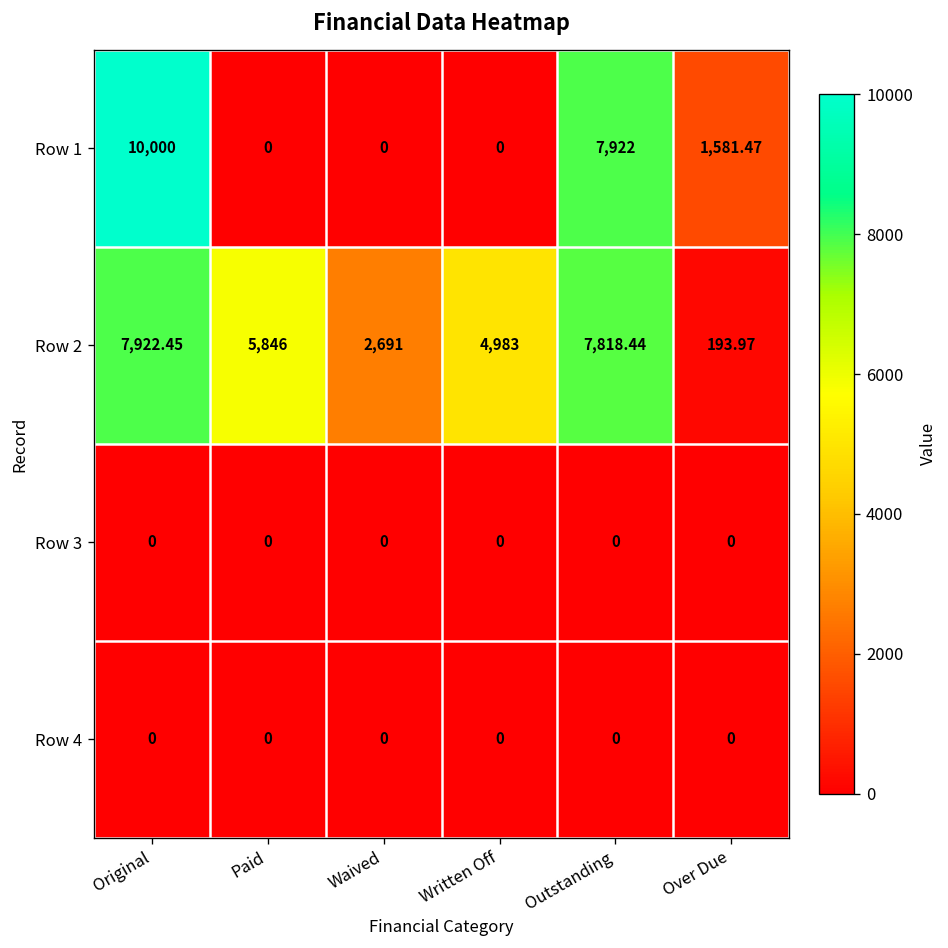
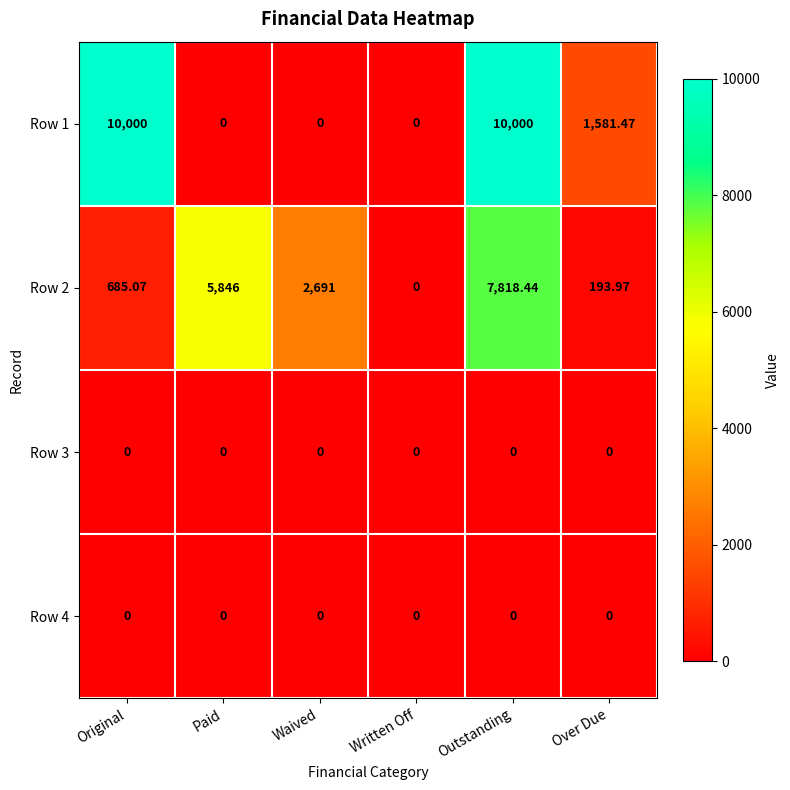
  {
    "Row 1": {
      "Original": "10,000",
      "Paid": "0",
      "Waived": "0",
      "Written Off": "0",
-     "Outstanding": "7,922",
+     "Outstanding": "10,000",
      "Over Due": "1,581.47"
    },
    "Row 2": {
-     "Original": "7,922.45",
+     "Original": "685.07",
      "Paid": "5,846",
      "Waived": "2,691",
-     "Written Off": "4,983",
+     "Written Off": "0",
      "Outstanding": "7,818.44",
      "Over Due": "193.97"
    },
    "Row 3": {
      "Original": "0",
      "Paid": "0",
      "Waived": "0",
      "Written Off": "0",
      "Outstanding": "0",
      "Over Due": "0"
    },
    "Row 4": {
      "Original": "0",
      "Paid": "0",
      "Waived": "0",
      "Written Off": "0",
      "Outstanding": "0",
      "Over Due": "0"
    }
  }
